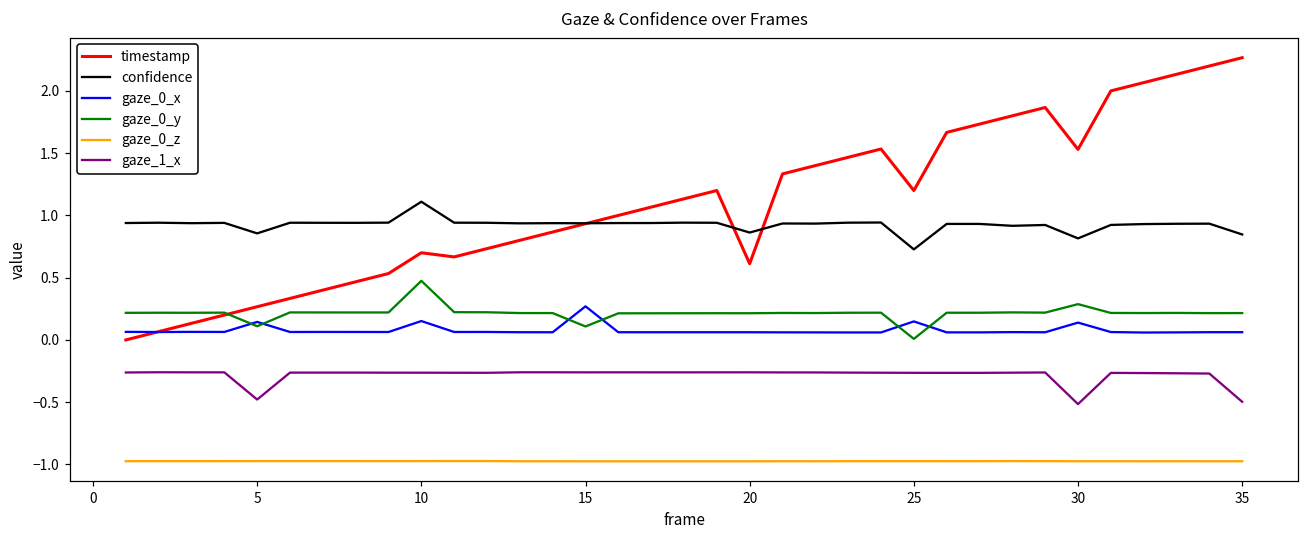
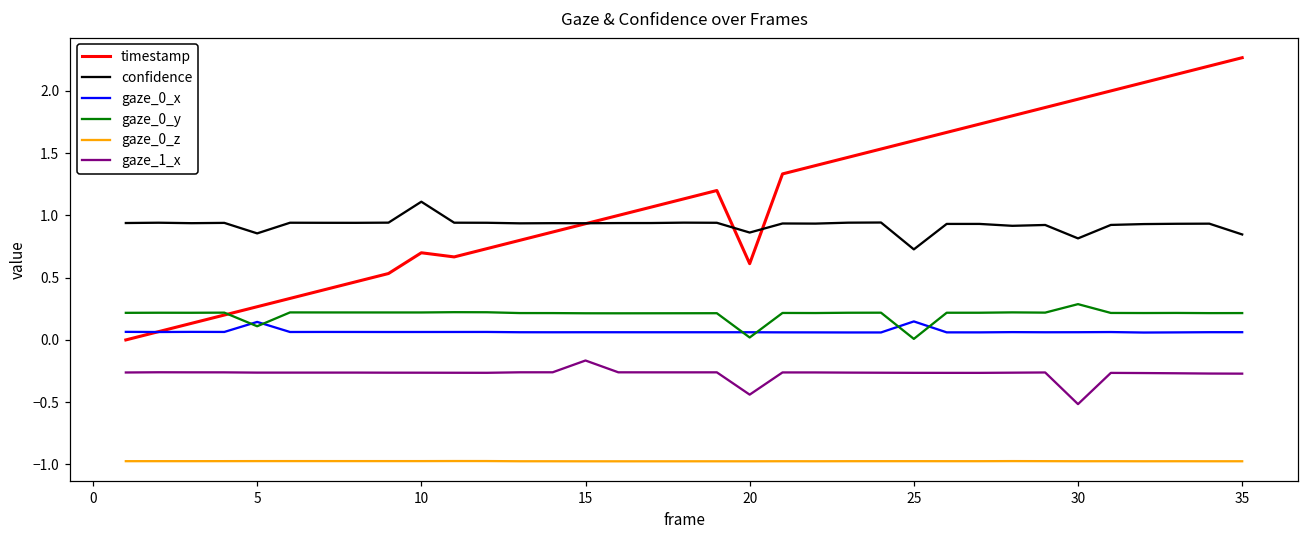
  {
    "timestamp": {
      "5": 0.27,
      "10": 0.70,
      "20": 0.61,
-     "25": 1.2,
-     "30": 1.53,
+     "25": 1.6,
+     "30": 1.93,
      "35": 2.27
    },
    "confidence": {
      "5": 0.86,
      "10": 1.11,
      "20": 0.86,
      "25": 0.73,
      "30": 0.82,
      "35": 0.85
    },
    "gaze_0_x": {
      "5": 0.14,
-     "10": 0.15,
-     "15": 0.27,
+     "10": 0.06,
+     "15": 0.06,
      "20": 0.06,
      "25": 0.15,
-     "30": 0.14,
+     "30": 0.06,
      "35": 0.06
    },
    "gaze_0_y": {
      "5": 0.11,
-     "10": 0.47,
-     "15": 0.11,
-     "20": 0.21,
+     "10": 0.22,
+     "15": 0.21,
+     "20": 0.02,
      "25": 0.01,
      "30": 0.29,
      "35": 0.22
    },
    "gaze_0_z": {
      "5": -0.97,
      "10": -0.97,
      "15": -0.97,
      "20": -0.97,
      "25": -0.97,
      "30": -0.97,
      "35": -0.97
    },
    "gaze_1_x": {
-     "5": -0.48,
+     "5": -0.26,
      "10": -0.26,
-     "15": -0.26,
-     "20": -0.26,
+     "15": -0.17,
+     "20": -0.44,
      "25": -0.26,
      "30": -0.52,
-     "35": -0.50
+     "35": -0.27
    }
  }
